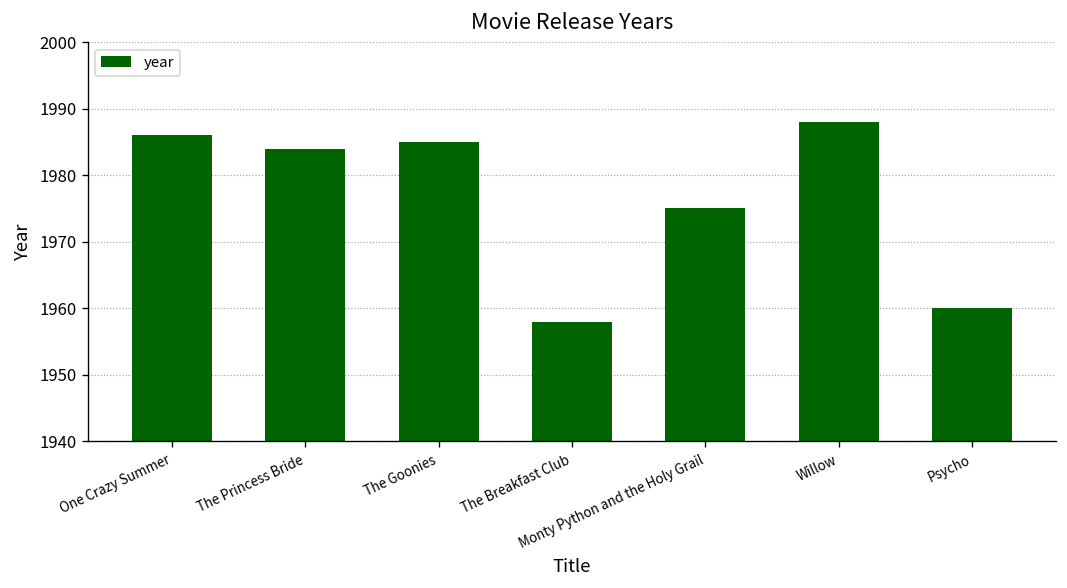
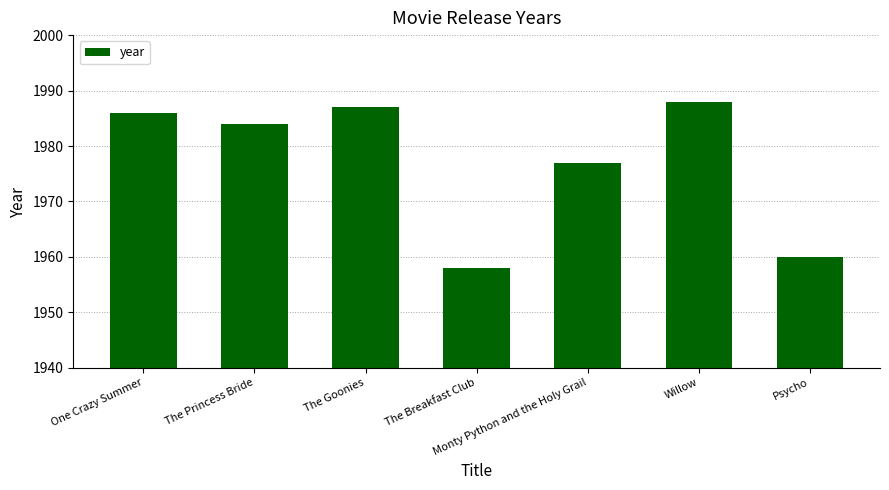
  {
    "One Crazy Summer": 1986,
    "The Princess Bride": 1984,
-   "The Goonies": 1985,
+   "The Goonies": 1987,
    "The Breakfast Club": 1958,
-   "Monty Python and the Holy Grail": 1975,
+   "Monty Python and the Holy Grail": 1977,
    "Willow": 1988,
    "Psycho": 1960
  }
